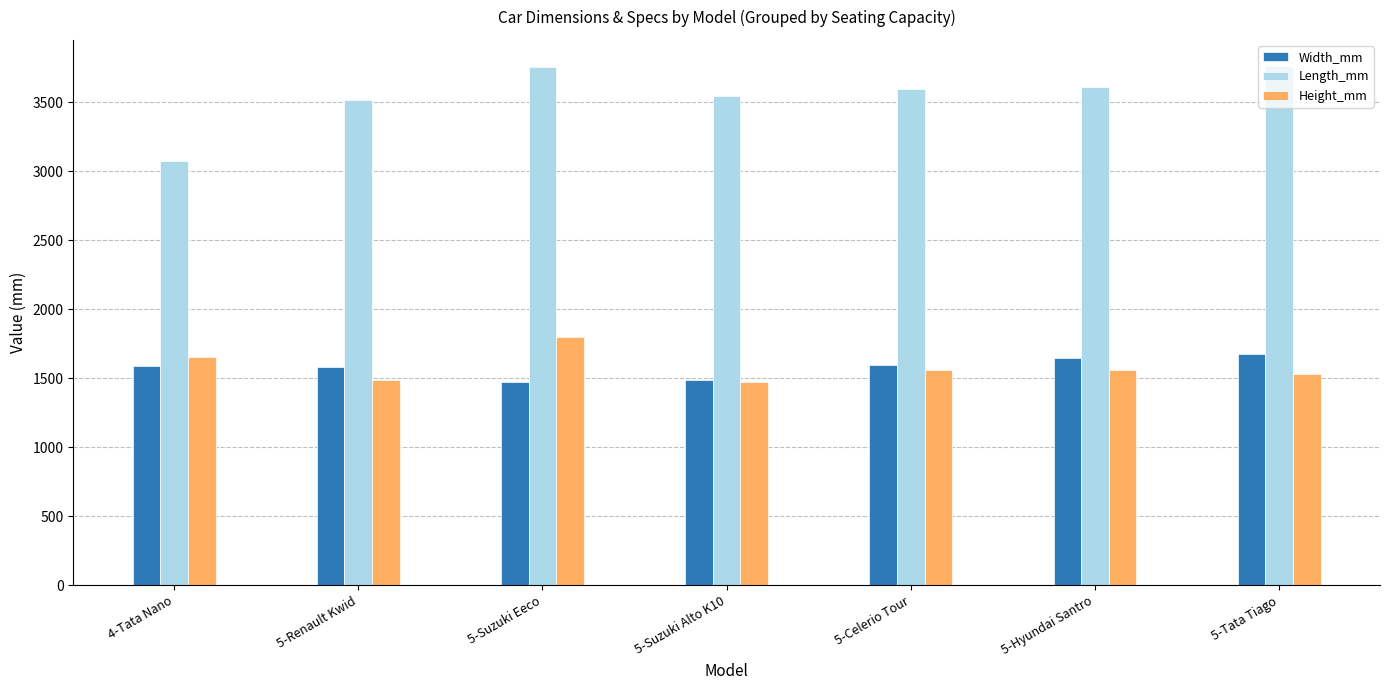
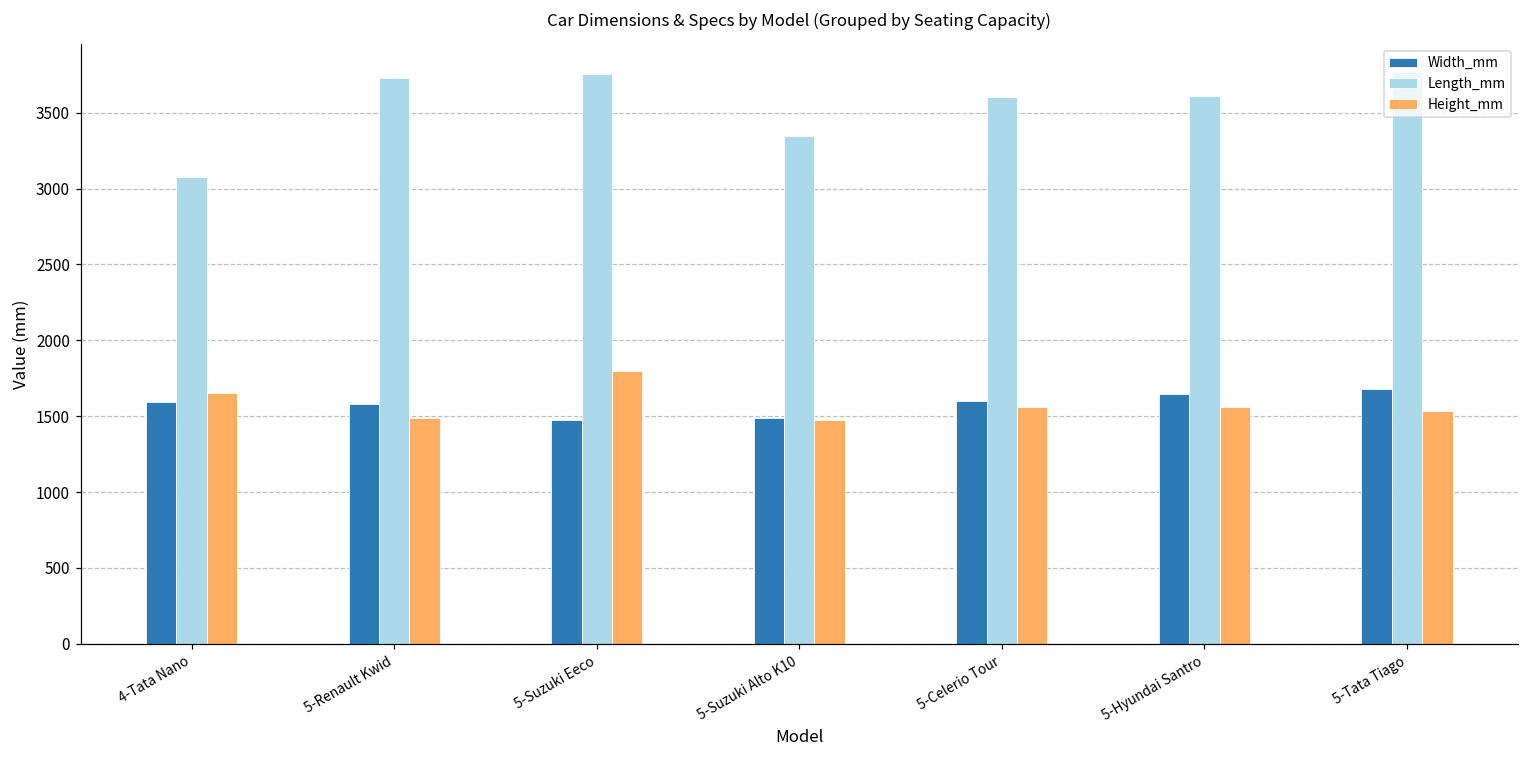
  {
    "Width_mm": {
      "4-Tata Nano": 1590,
      "5-Renault Kwid": 1580,
      "5-Suzuki Eeco": 1480,
      "5-Suzuki Alto K10": 1490,
      "5-Celerio Tour": 1600,
      "5-Hyundai Santro": 1650,
      "5-Tata Tiago": 1680
    },
    "Length_mm": {
      "4-Tata Nano": 3070,
-     "5-Renault Kwid": 3520,
+     "5-Renault Kwid": 3730,
      "5-Suzuki Eeco": 3760,
-     "5-Suzuki Alto K10": 3550,
+     "5-Suzuki Alto K10": 3340,
      "5-Celerio Tour": 3600,
      "5-Hyundai Santro": 3610
    },
    "Height_mm": {
      "4-Tata Nano": 1650,
      "5-Renault Kwid": 1490,
      "5-Suzuki Eeco": 1800,
      "5-Suzuki Alto K10": 1480,
      "5-Celerio Tour": 1560,
      "5-Hyundai Santro": 1560,
      "5-Tata Tiago": 1540
    }
  }
